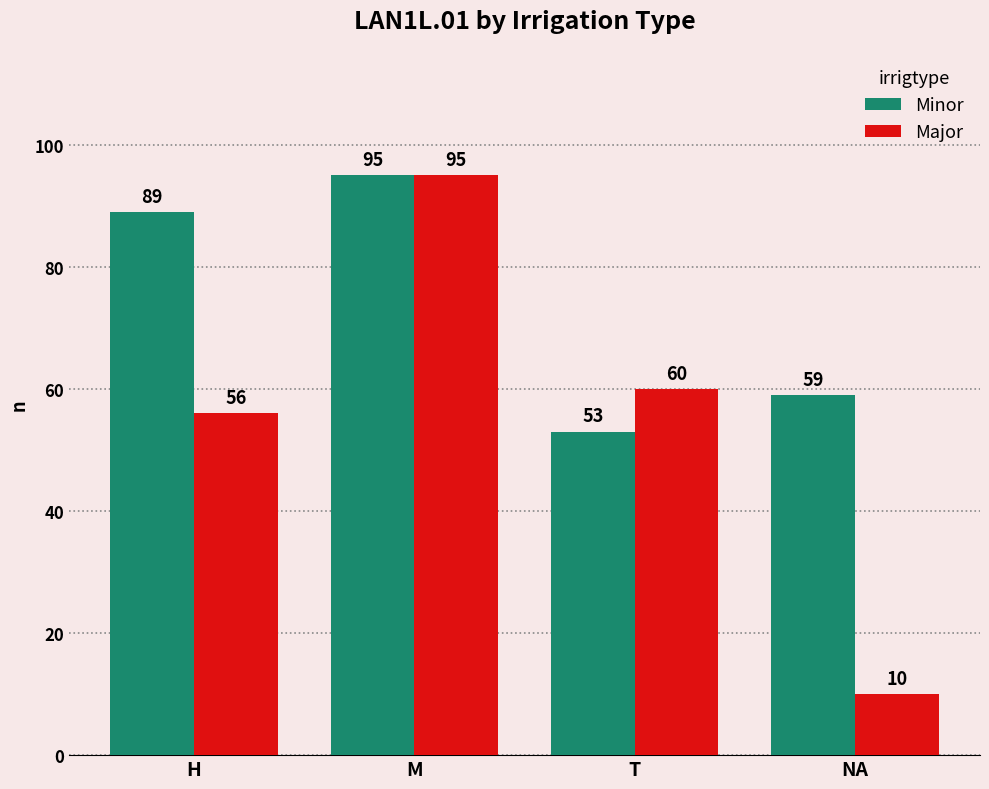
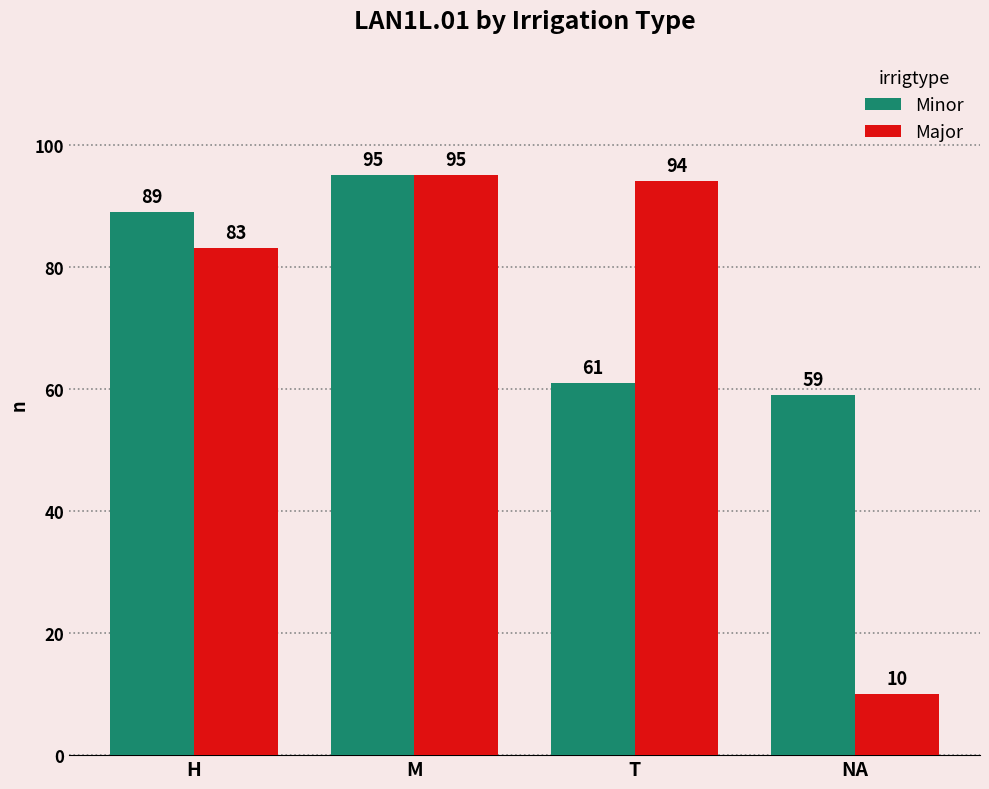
  {
    "Minor": {
      "H": 89,
      "M": 95,
-     "T": 53,
+     "T": 61,
      "NA": 59
    },
    "Major": {
-     "H": 56,
+     "H": 83,
      "M": 95,
-     "T": 60,
+     "T": 94,
      "NA": 10
    }
  }
